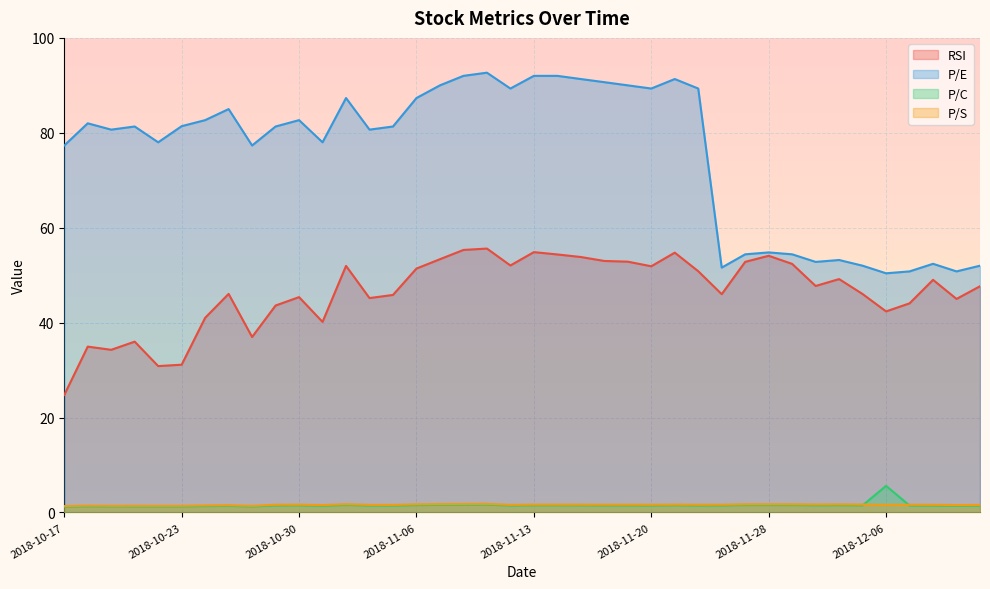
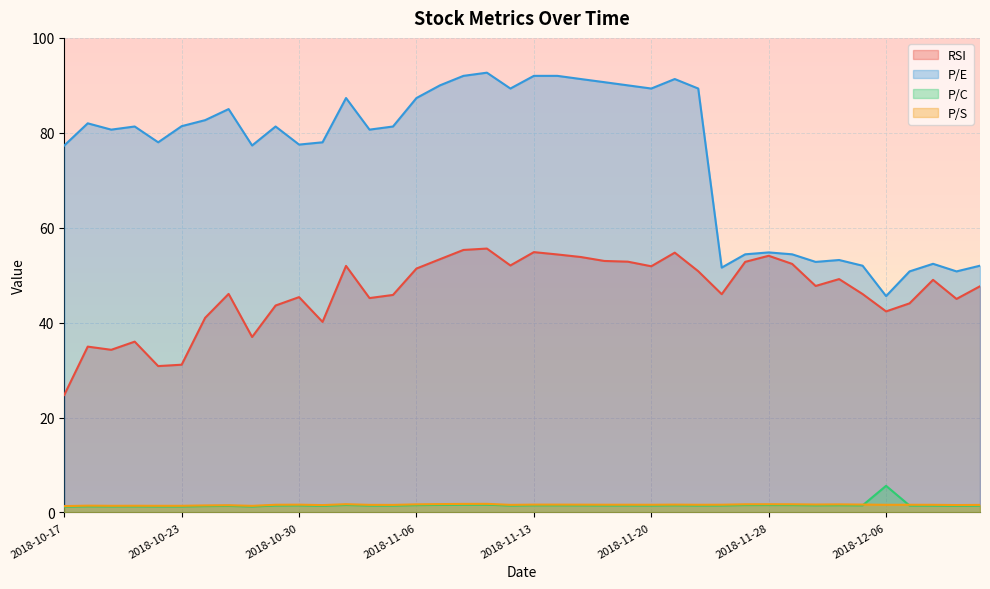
  {
    "P/E": {
      "2018-10-23": 81,
-     "2018-10-30": 83,
+     "2018-10-30": 78,
      "2018-11-06": 87,
      "2018-11-13": 92,
      "2018-11-20": 89,
      "2018-11-28": 55,
-     "2018-12-06": 50
+     "2018-12-06": 46
    },
    "P/C": {
      "2018-12-06": 6
    }
  }
